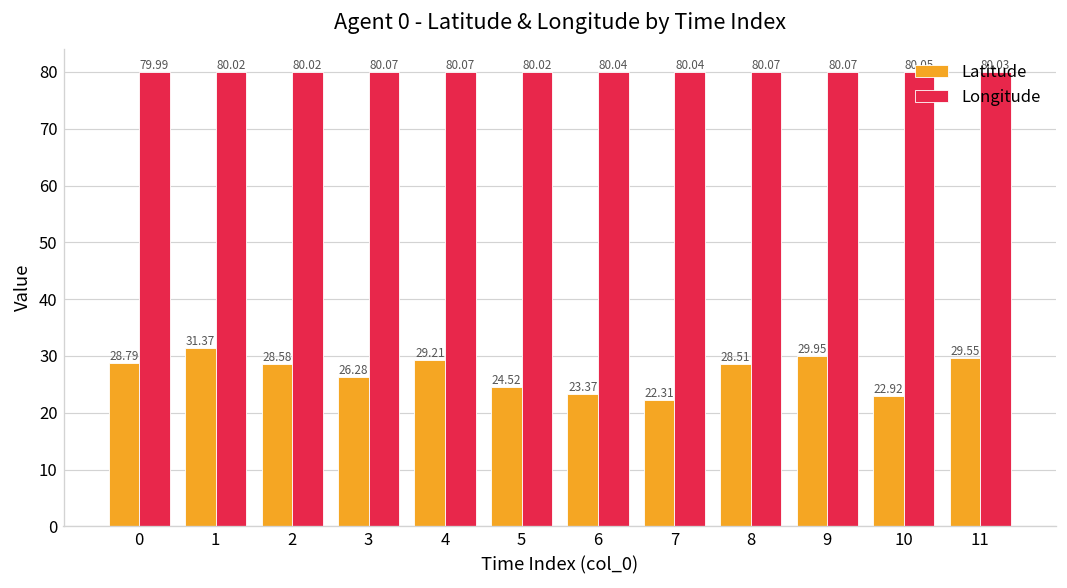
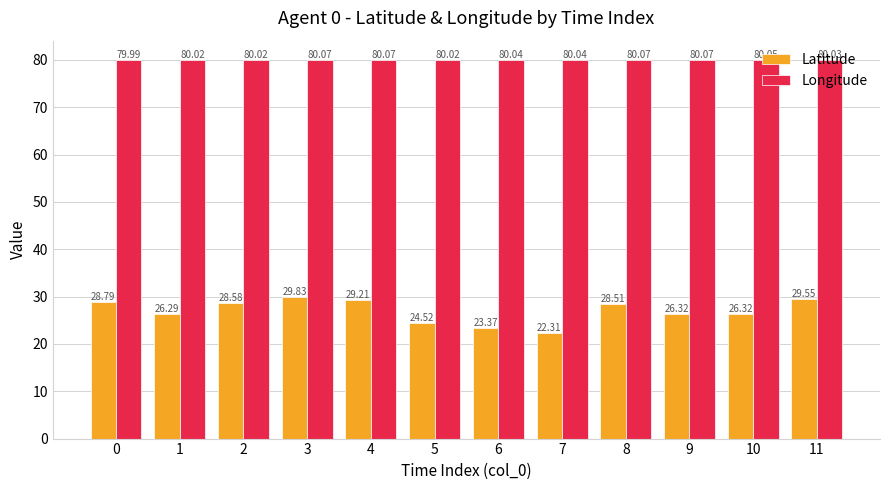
  {
    "Latitude": {
      "0": 28.79,
-     "1": 31.37,
+     "1": 26.29,
      "2": 28.58,
-     "3": 26.28,
+     "3": 29.83,
      "4": 29.21,
      "5": 24.52,
      "6": 23.37,
      "7": 22.31,
      "8": 28.51,
-     "9": 29.95,
-     "10": 22.92,
+     "9": 26.32,
+     "10": 26.32,
      "11": 29.55
    },
    "Longitude": {
      "0": 79.99,
      "1": 80.02,
      "2": 80.02,
      "3": 80.07,
      "4": 80.07,
      "5": 80.02,
      "6": 80.04,
      "7": 80.04,
      "8": 80.07,
      "9": 80.07,
      "10": 80.05,
      "11": 80.03
    }
  }
